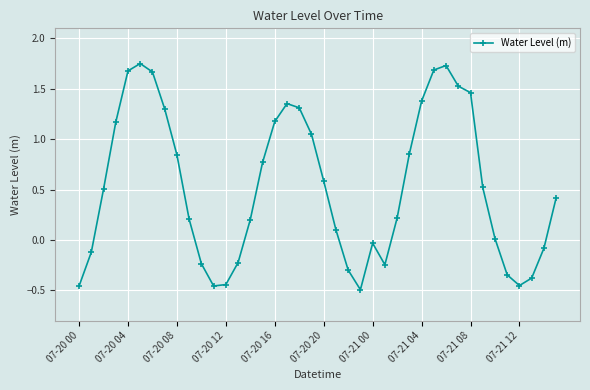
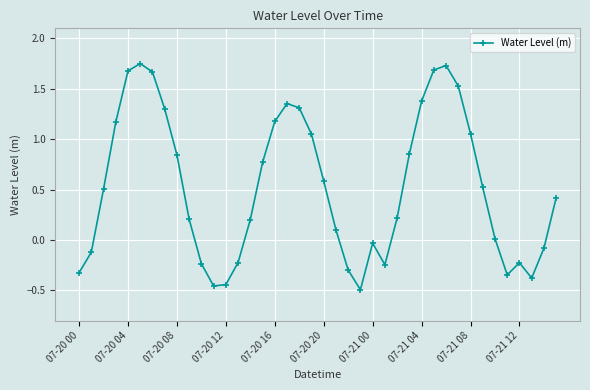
  {
-   "07-20 00": -0.46,
+   "07-20 00": -0.33,
    "07-20 04": 1.68,
    "07-20 08": 0.84,
    "07-20 12": -0.44,
    "07-20 16": 1.18,
    "07-20 20": 0.58,
    "07-21 00": -0.03,
    "07-21 04": 1.38,
-   "07-21 08": 1.46,
-   "07-21 12": -0.45
+   "07-21 08": 1.05,
+   "07-21 12": -0.23
  }
